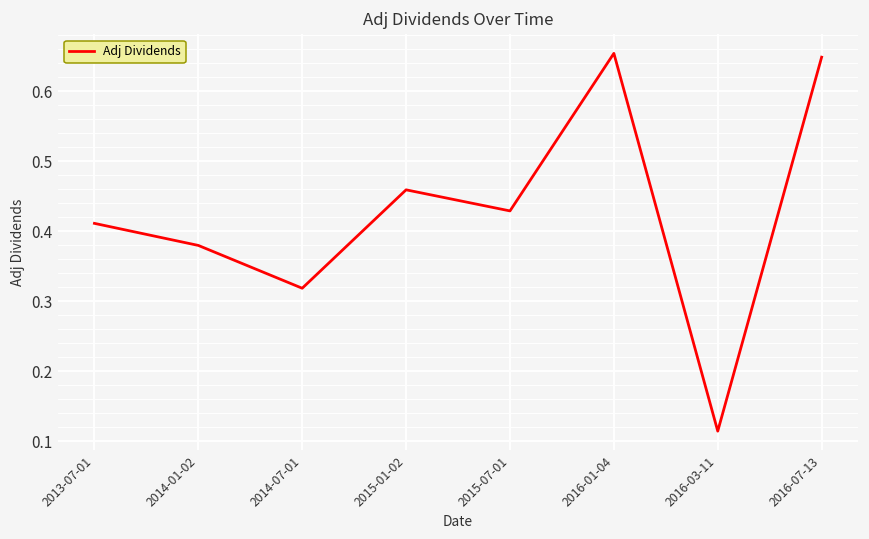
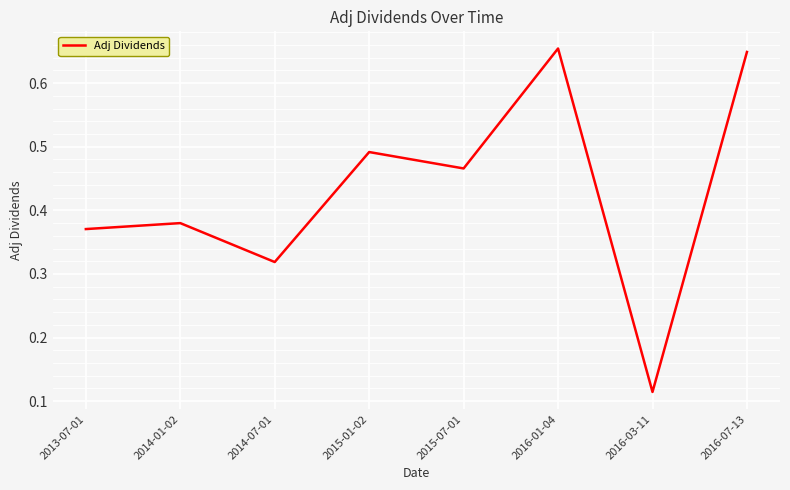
  {
-   "2013-07-01": 0.41,
+   "2013-07-01": 0.37,
    "2014-01-02": 0.38,
    "2014-07-01": 0.32,
-   "2015-01-02": 0.46,
-   "2015-07-01": 0.43,
+   "2015-01-02": 0.49,
+   "2015-07-01": 0.47,
    "2016-01-04": 0.65,
    "2016-03-11": 0.11,
    "2016-07-13": 0.65
  }
